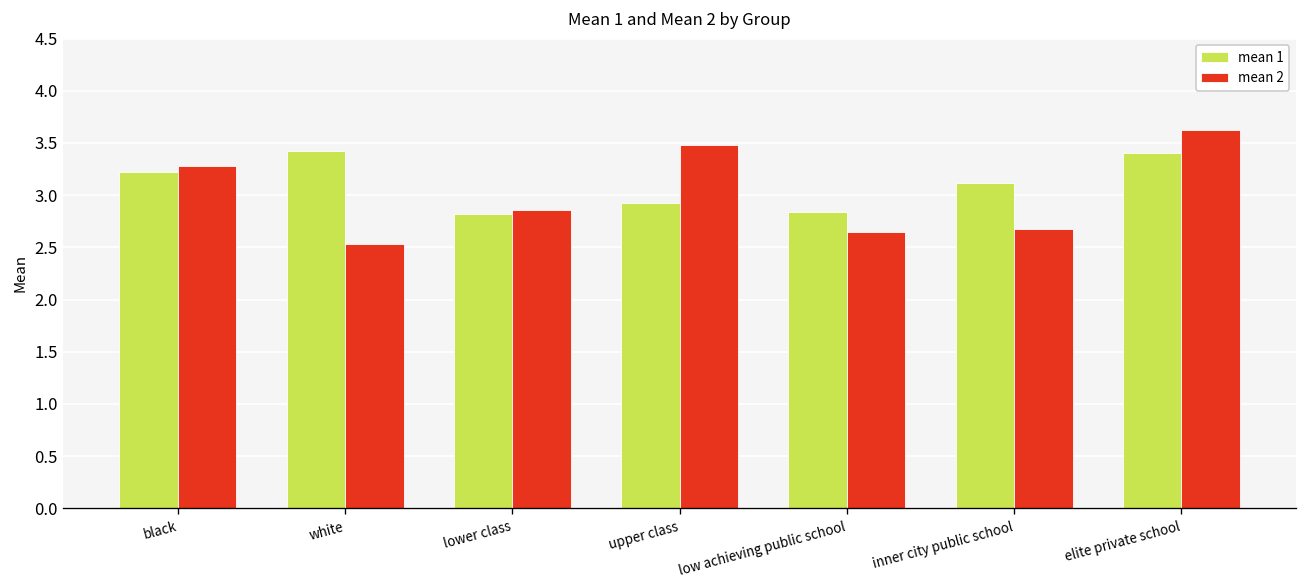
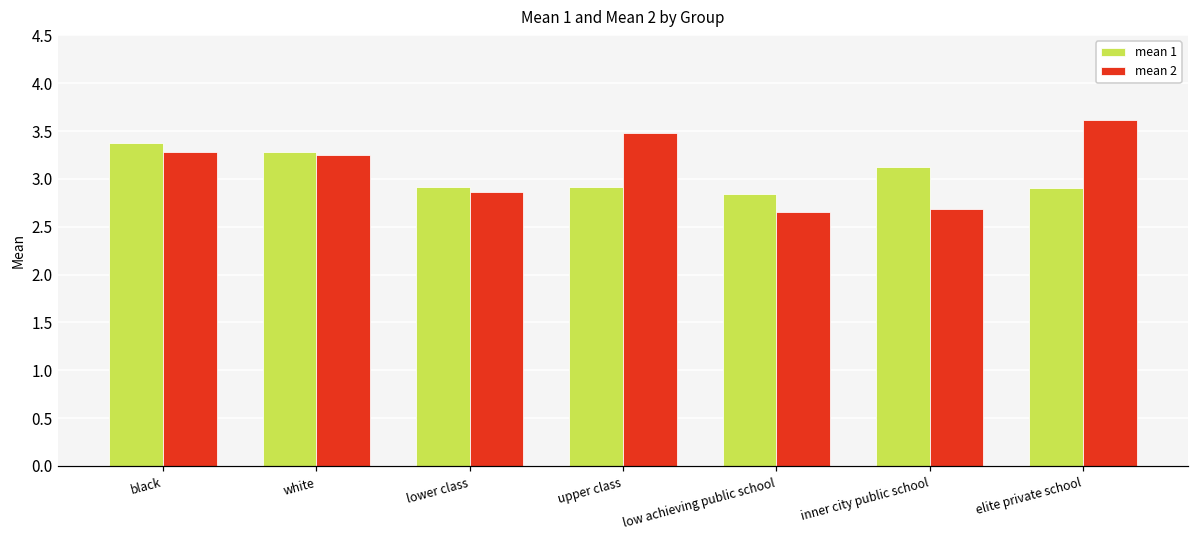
  {
    "mean 1": {
-     "black": 3.2,
-     "white": 3.4,
-     "lower class": 2.8,
+     "black": 3.4,
+     "white": 3.3,
+     "lower class": 2.9,
      "upper class": 2.9,
      "low achieving public school": 2.8,
      "inner city public school": 3.1,
-     "elite private school": 3.4
+     "elite private school": 2.9
    },
    "mean 2": {
      "black": 3.3,
-     "white": 2.5,
+     "white": 3.3,
      "lower class": 2.9,
      "upper class": 3.5,
      "low achieving public school": 2.7,
      "inner city public school": 2.7,
      "elite private school": 3.6
    }
  }
